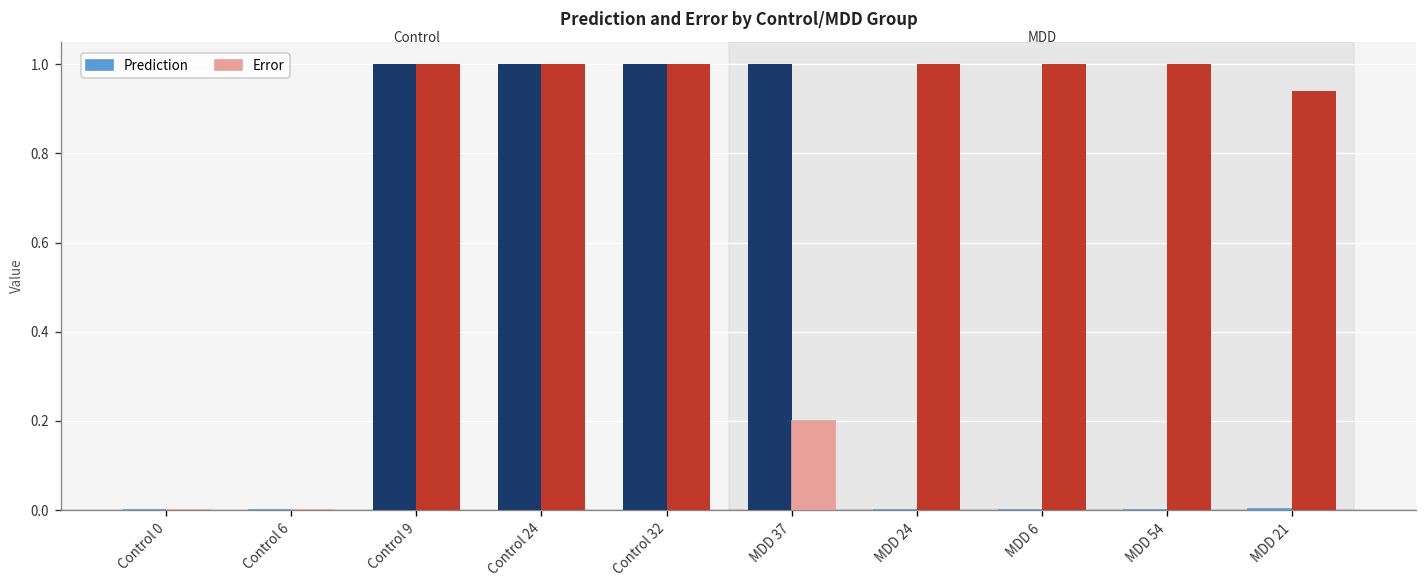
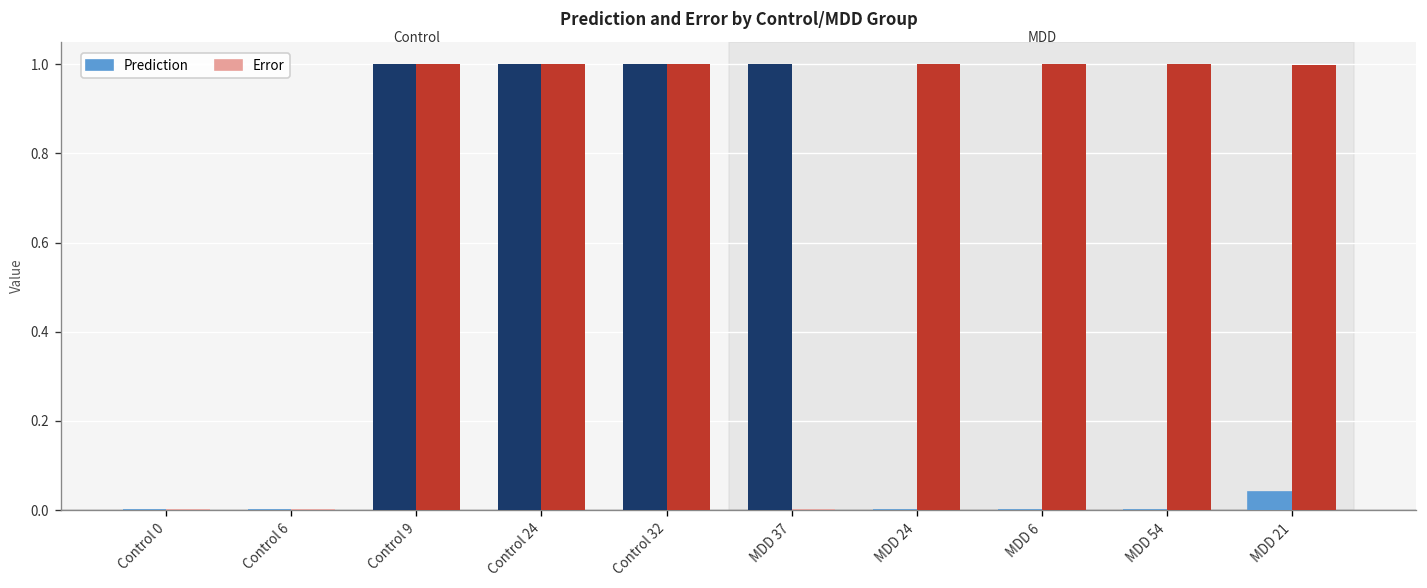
  {
    "Prediction": {
      "Control 9": 1.00,
      "Control 24": 1.00,
      "Control 32": 1.00,
      "MDD 37": 1.00,
-     "MDD 21": 0.00
+     "MDD 21": 0.04
    },
    "Error": {
      "Control 9": 1.00,
      "Control 24": 1.00,
      "Control 32": 1.00,
-     "MDD 37": 0.2,
+     "MDD 37": 0.0,
      "MDD 24": 1.00,
      "MDD 6": 1.00,
      "MDD 54": 1.00,
-     "MDD 21": 0.94
+     "MDD 21": 1.00
    }
  }
